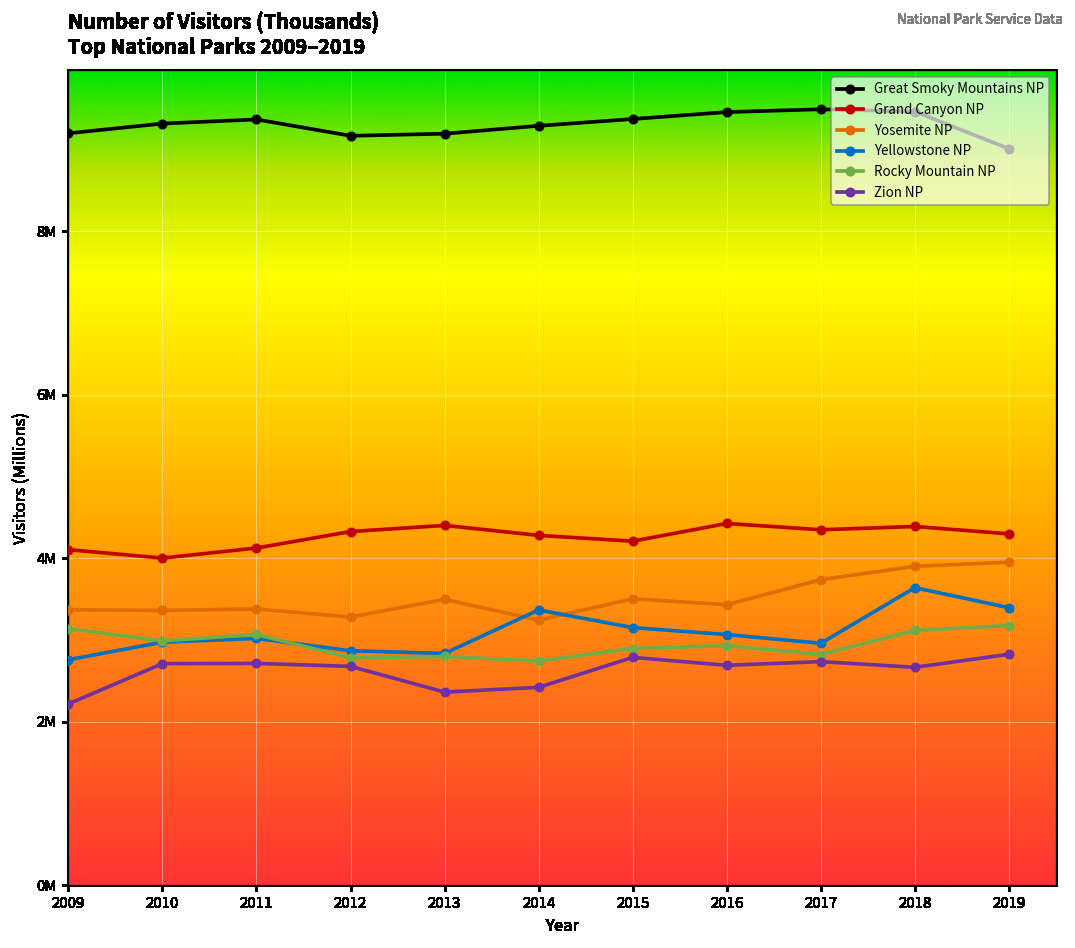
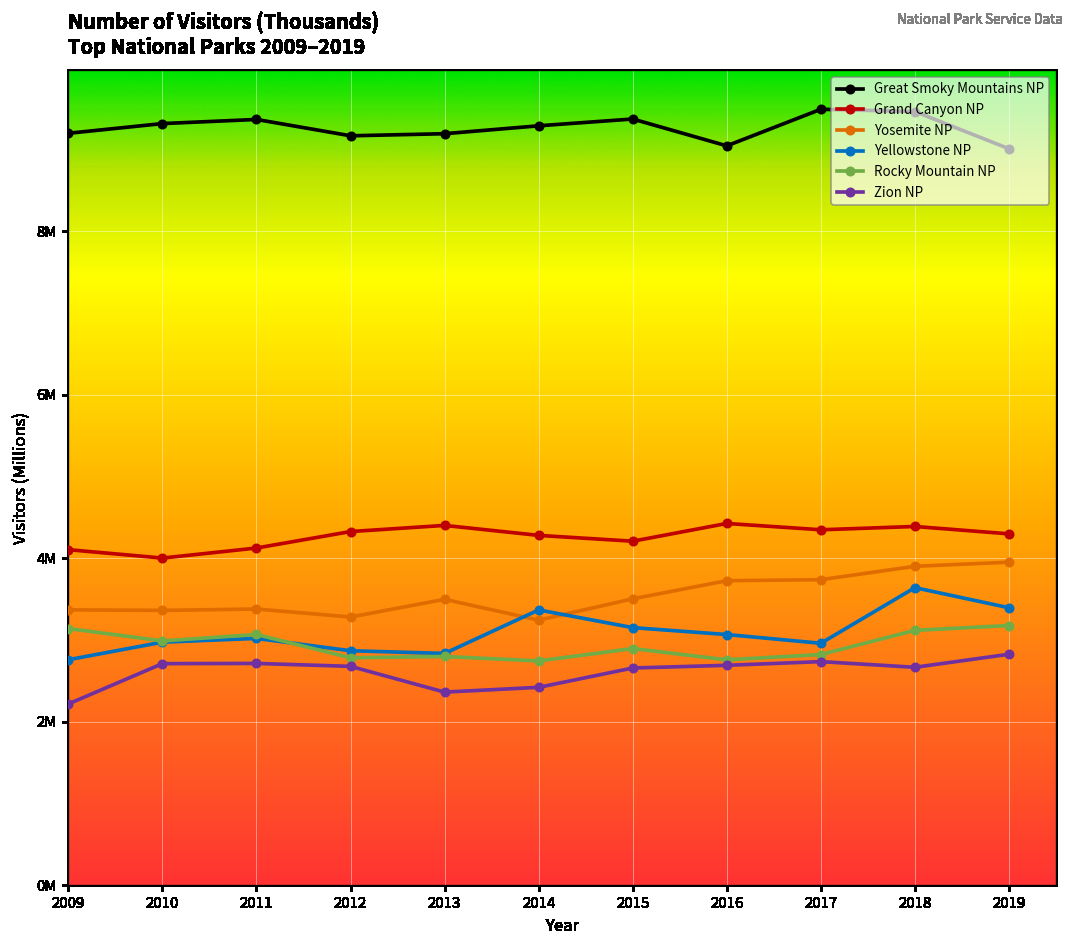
  {
    "Great Smoky Mountains NP": {
      "2009": 9200000,
      "2010": 9300000,
      "2011": 9400000,
      "2012": 9200000,
      "2013": 9200000,
      "2014": 9300000,
      "2015": 9400000,
-     "2016": 9500000,
+     "2016": 9000000,
      "2017": 9500000
    },
    "Grand Canyon NP": {
      "2009": 4100000,
      "2010": 4000000,
      "2011": 4100000,
      "2012": 4300000,
      "2013": 4400000,
      "2014": 4300000,
      "2015": 4200000,
      "2016": 4400000,
      "2017": 4300000,
      "2018": 4400000,
      "2019": 4300000
    },
    "Yosemite NP": {
      "2009": 3400000,
      "2010": 3400000,
      "2011": 3400000,
      "2012": 3300000,
      "2013": 3500000,
      "2014": 3200000,
      "2015": 3500000,
-     "2016": 3400000,
+     "2016": 3700000,
      "2017": 3700000,
      "2018": 3900000,
      "2019": 4000000
    },
    "Yellowstone NP": {
      "2009": 2800000,
      "2011": 3000000,
      "2012": 2900000,
      "2013": 2800000,
      "2014": 3400000,
      "2015": 3200000,
      "2016": 3100000,
      "2017": 3000000,
      "2018": 3600000,
      "2019": 3400000
    },
    "Rocky Mountain NP": {
      "2009": 3100000,
      "2011": 3100000,
      "2012": 2800000,
      "2013": 2800000,
      "2014": 2700000,
      "2015": 2900000,
-     "2016": 2900000,
+     "2016": 2800000,
      "2017": 2800000,
      "2018": 3100000,
      "2019": 3200000
    },
    "Zion NP": {
      "2009": 2200000,
      "2010": 2700000,
      "2011": 2700000,
      "2012": 2700000,
      "2013": 2400000,
      "2014": 2400000,
-     "2015": 2800000,
+     "2015": 2700000,
      "2016": 2700000,
      "2017": 2700000,
      "2018": 2700000,
      "2019": 2800000
    }
  }
